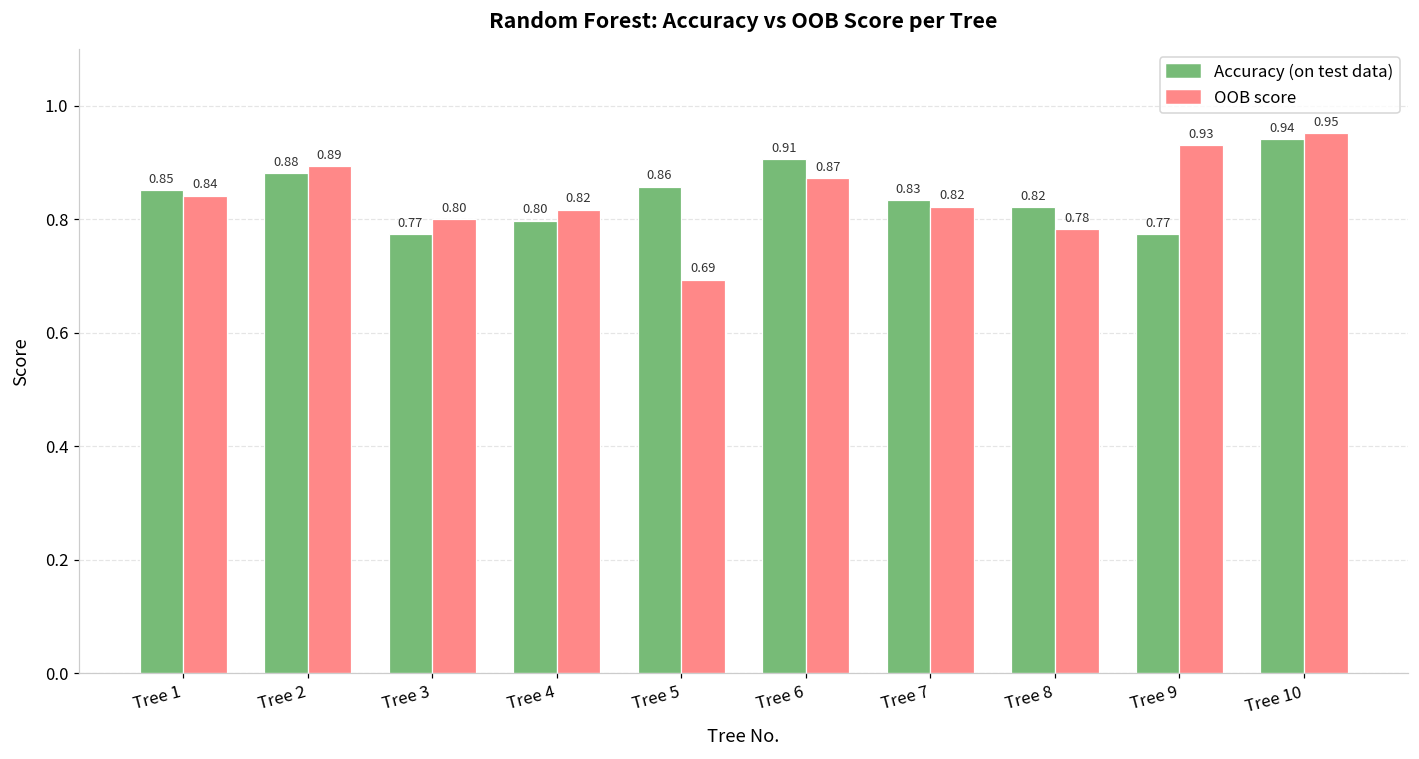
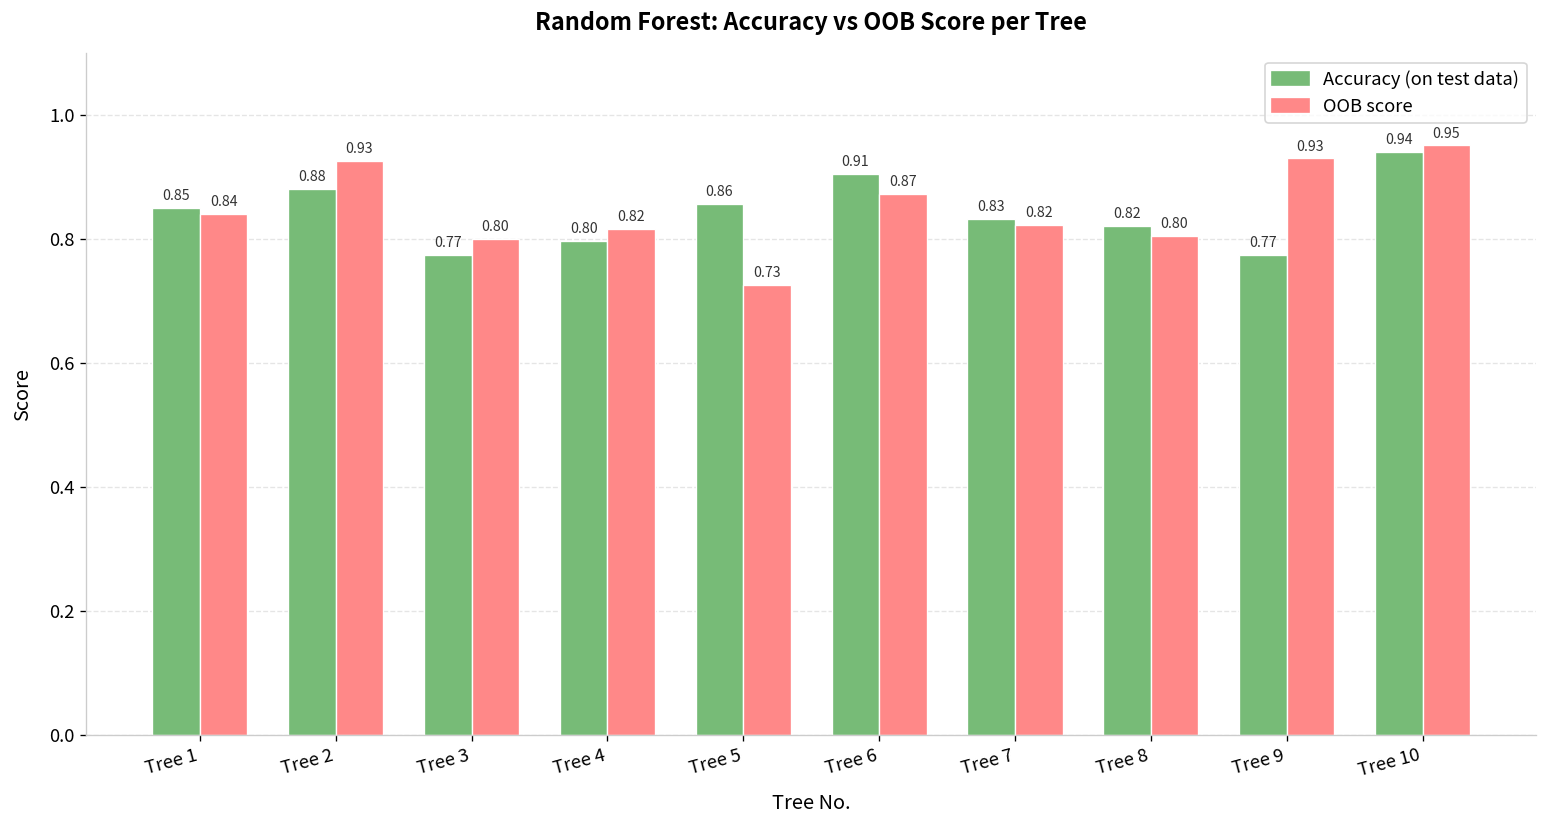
  {
    "Accuracy (on test data)": {
      "Tree 1": 0.85,
      "Tree 2": 0.88,
      "Tree 3": 0.77,
      "Tree 4": 0.80,
      "Tree 5": 0.86,
      "Tree 6": 0.91,
      "Tree 7": 0.83,
      "Tree 8": 0.82,
      "Tree 9": 0.77,
      "Tree 10": 0.94
    },
    "OOB score": {
      "Tree 1": 0.84,
-     "Tree 2": 0.89,
+     "Tree 2": 0.93,
      "Tree 3": 0.80,
      "Tree 4": 0.82,
-     "Tree 5": 0.69,
+     "Tree 5": 0.73,
      "Tree 6": 0.87,
      "Tree 7": 0.82,
-     "Tree 8": 0.78,
+     "Tree 8": 0.80,
      "Tree 9": 0.93
    }
  }
